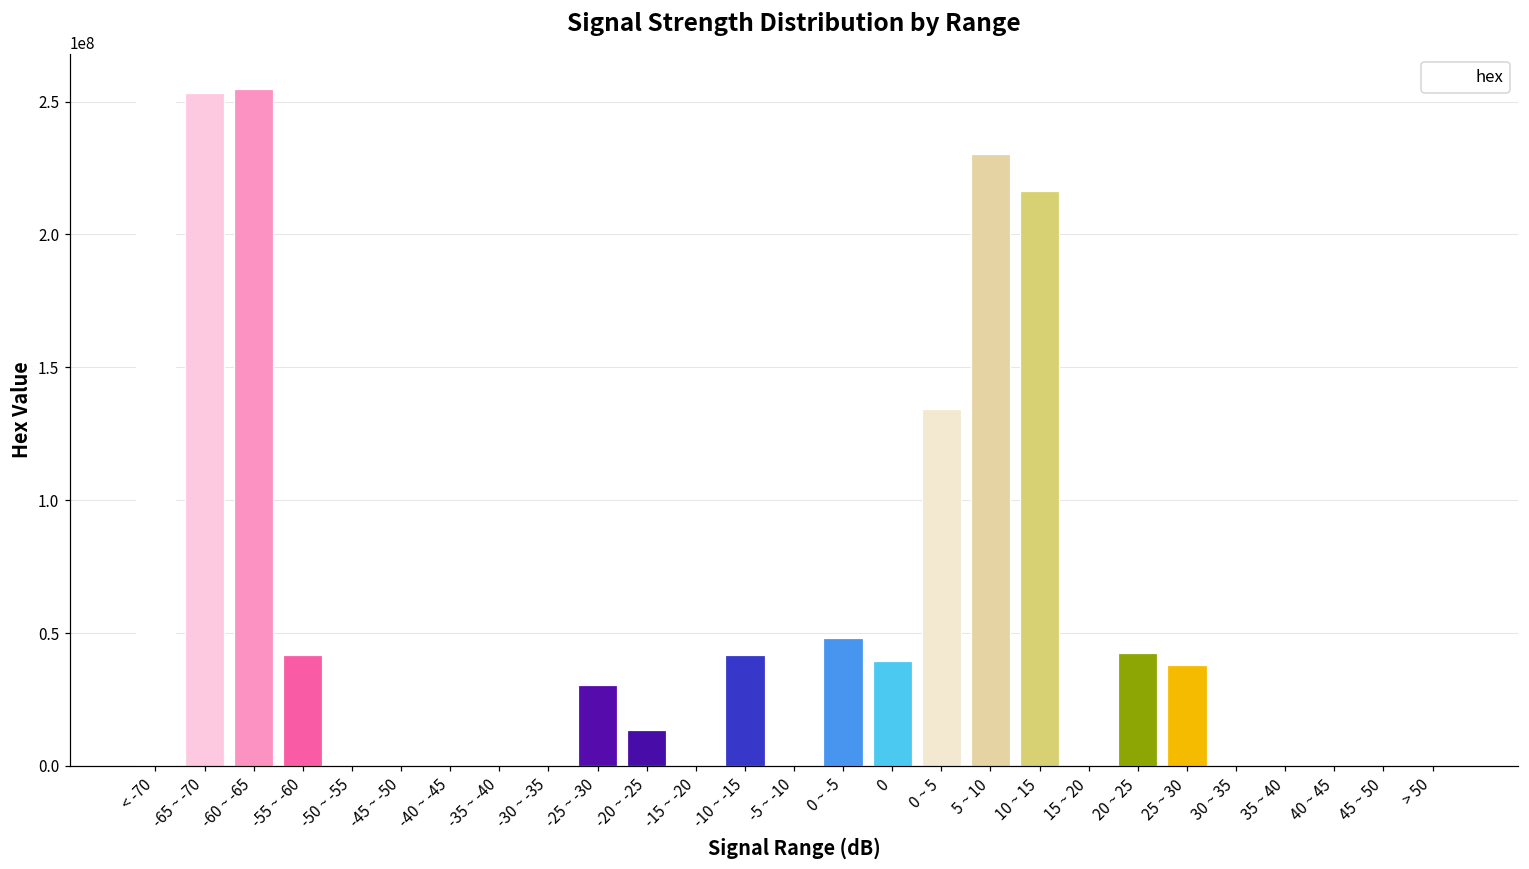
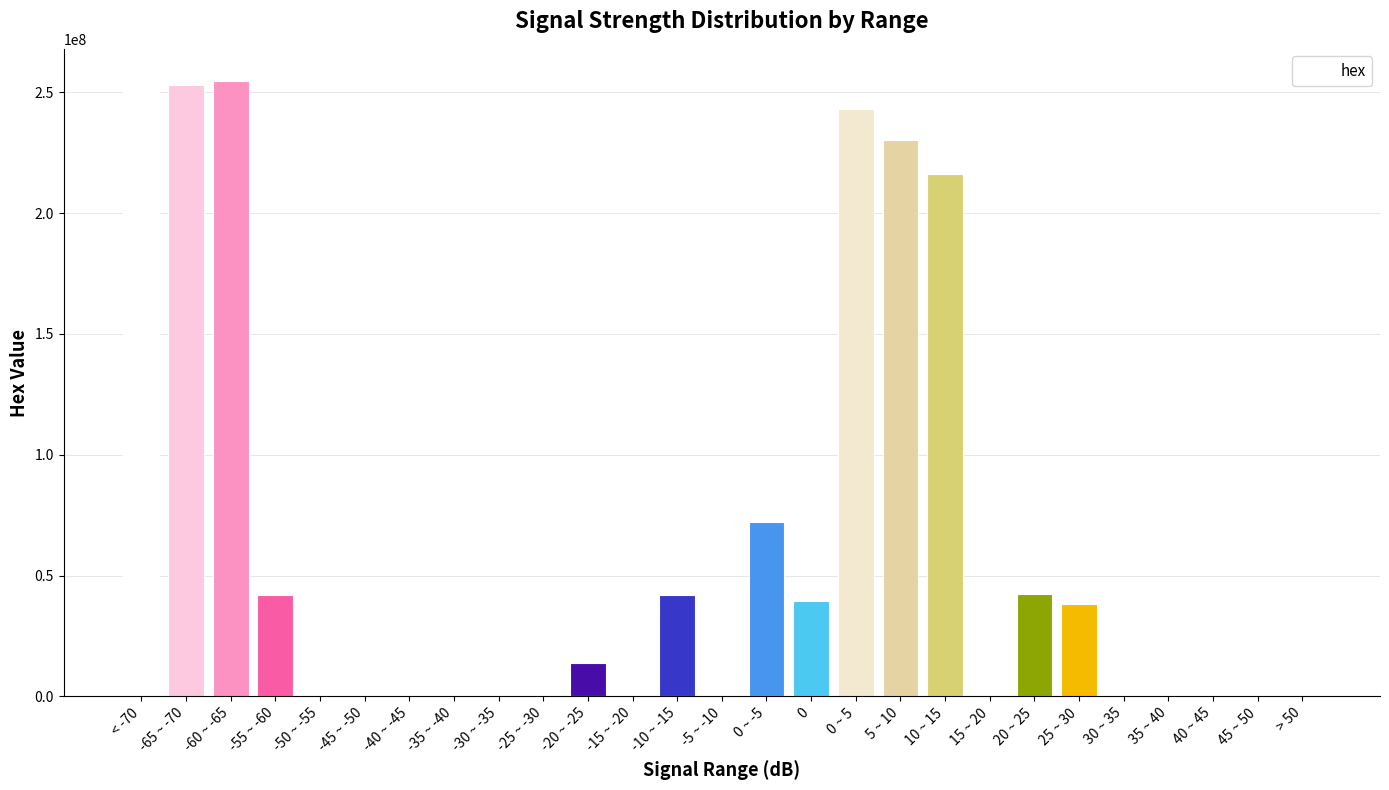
  {
    "< -70": 255000000,
    "-65 ~ -70": 253000000,
    "-60 ~ -65": 255000000,
    "-55 ~ -60": 42000000,
-   "-25 ~ -30": 30000000,
+   "-25 ~ -30": 0,
    "-20 ~ -25": 14000000,
    "-10 ~ -15": 42000000,
-   "0 ~ -5": 48000000,
+   "0 ~ -5": 72000000,
    "0": 40000000,
-   "0 ~ 5": 134000000,
+   "0 ~ 5": 243000000,
    "5 ~ 10": 230000000,
    "10 ~ 15": 216000000,
    "20 ~ 25": 42000000,
    "25 ~ 30": 38000000,
    "> 50": 0
  }
